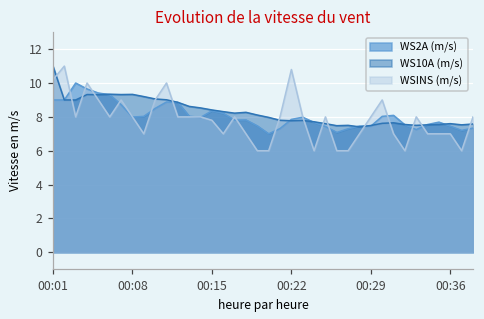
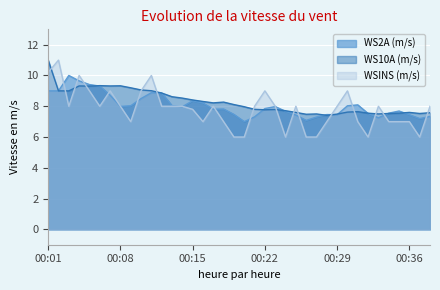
  {
    "WSINS (m/s)": {
      "00:01": 10.2,
      "00:15": 7.8,
-     "00:22": 10.8,
+     "00:22": 9.0,
      "00:29": 8.0,
      "00:36": 7.0
    }
  }
